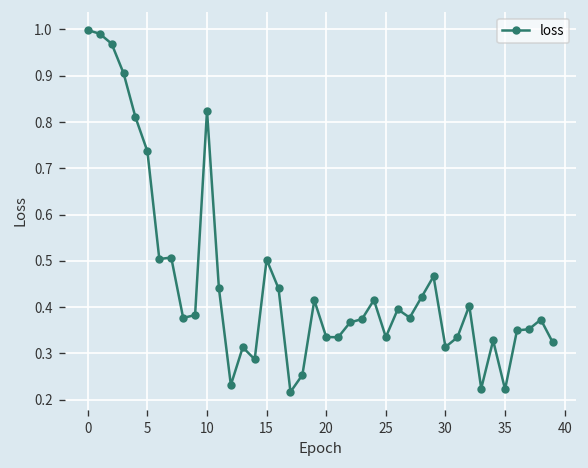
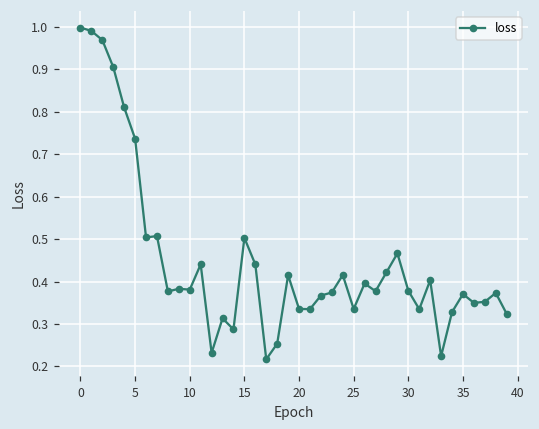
  {
    "0": 1.00,
    "5": 0.74,
-   "10": 0.82,
+   "10": 0.38,
    "15": 0.50,
    "20": 0.34,
    "25": 0.34,
-   "30": 0.31,
-   "35": 0.22
+   "30": 0.38,
+   "35": 0.37
  }
